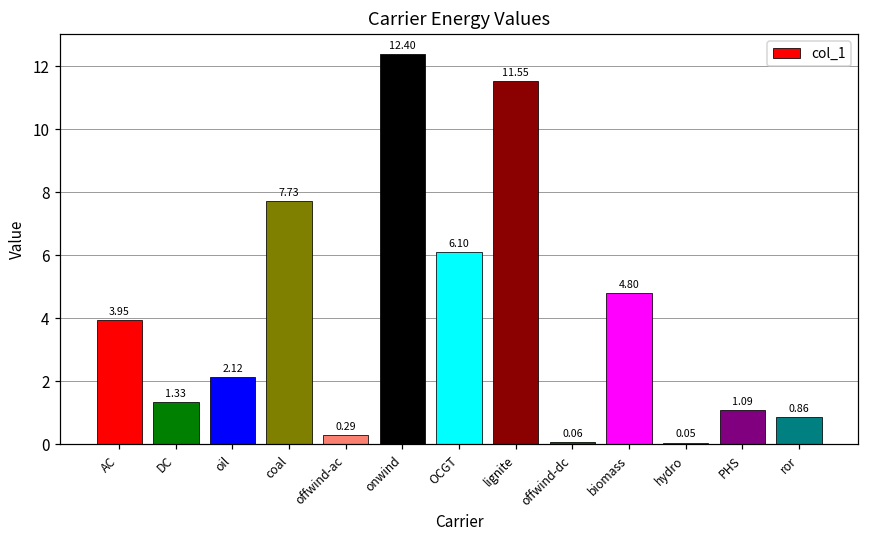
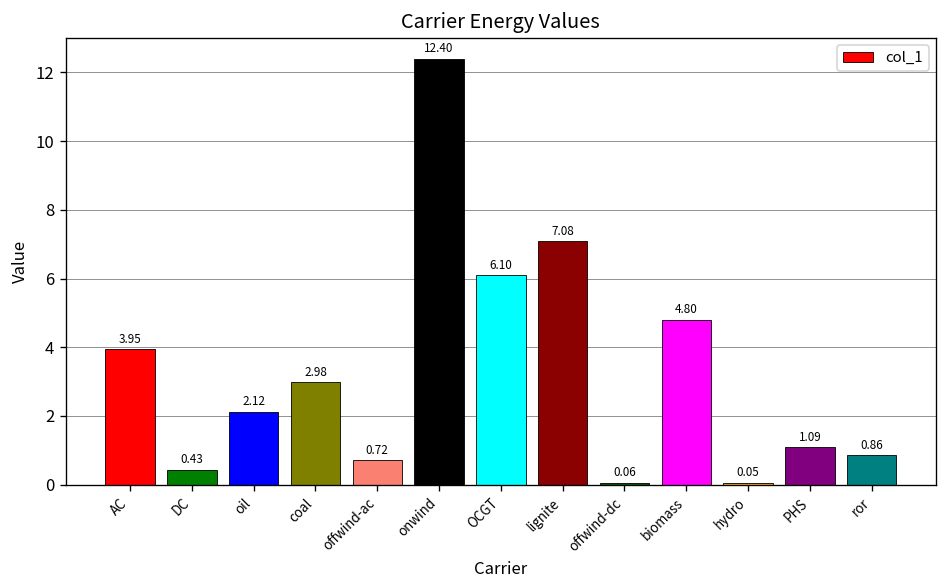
  {
    "AC": 3.95,
-   "DC": 1.33,
+   "DC": 0.43,
    "oil": 2.12,
-   "coal": 7.73,
-   "offwind-ac": 0.29,
+   "coal": 2.98,
+   "offwind-ac": 0.72,
    "onwind": 12.40,
    "OCGT": 6.10,
-   "lignite": 11.55,
+   "lignite": 7.08,
    "offwind-dc": 0.06,
    "biomass": 4.80,
    "hydro": 0.05,
    "PHS": 1.09,
    "ror": 0.86
  }
